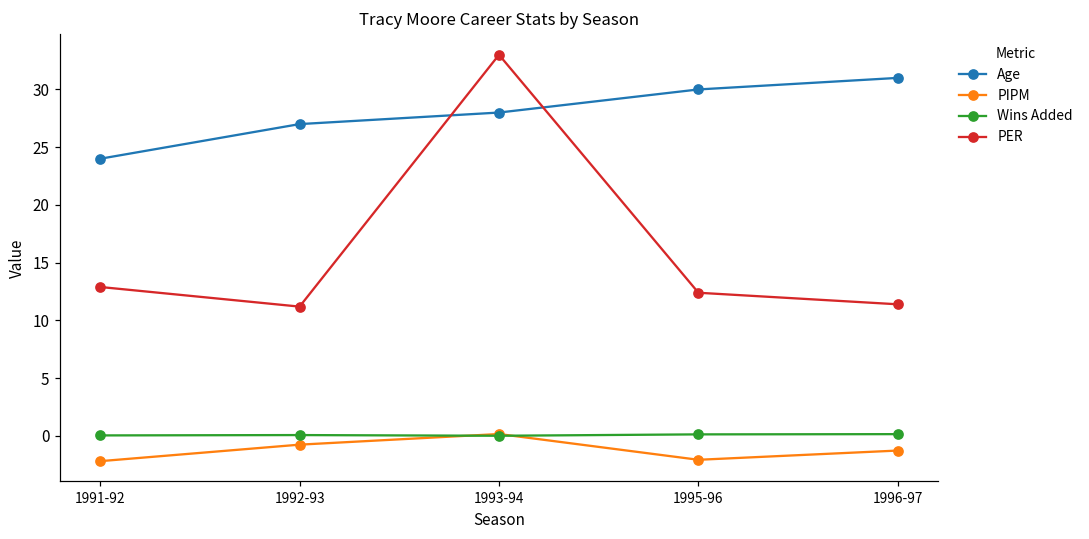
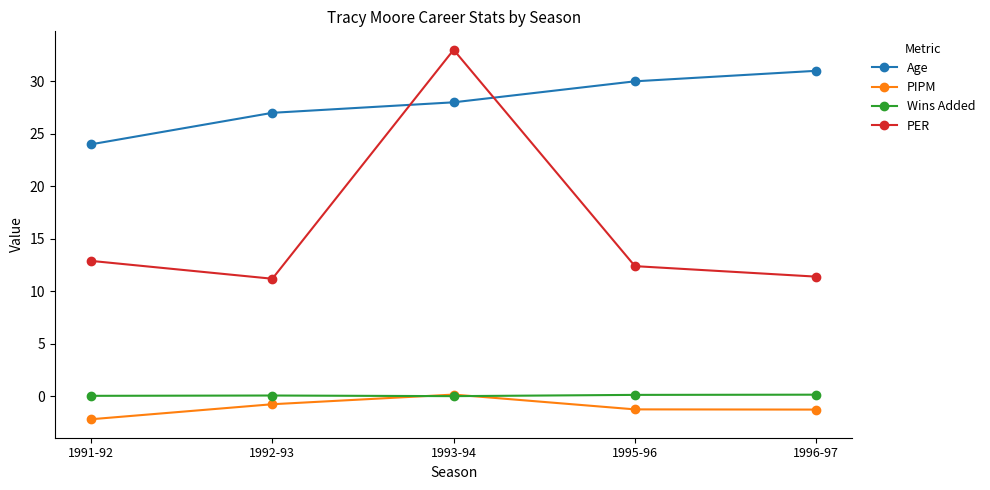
  {
    "Age": {
      "1991-92": 24.0,
      "1992-93": 27.0,
      "1993-94": 28.0,
      "1995-96": 30.0,
      "1996-97": 31.0
    },
    "PIPM": {
      "1991-92": -2.2,
      "1992-93": -0.8,
-     "1995-96": -2.1,
+     "1995-96": -1.2,
      "1996-97": -1.3
    },
    "Wins Added": {
      "1991-92": 0.1,
      "1992-93": 0.1,
      "1995-96": 0.1,
      "1996-97": 0.2
    },
    "PER": {
      "1991-92": 12.9,
      "1992-93": 11.2,
      "1993-94": 33.0,
      "1995-96": 12.4,
      "1996-97": 11.4
    }
  }
